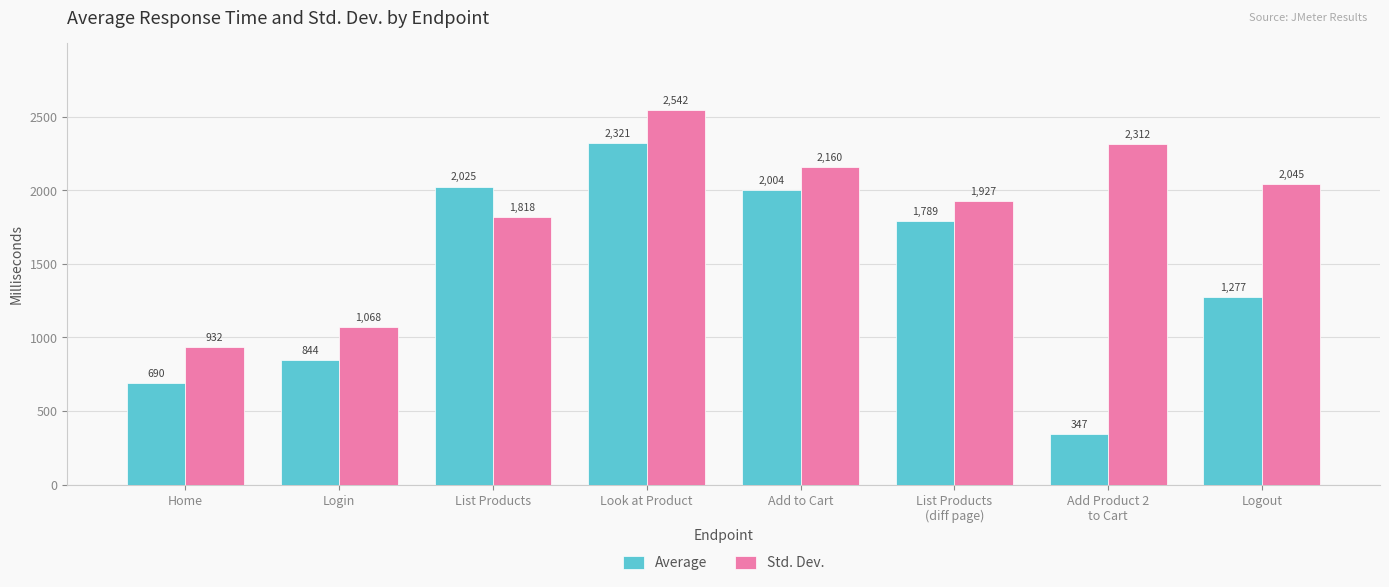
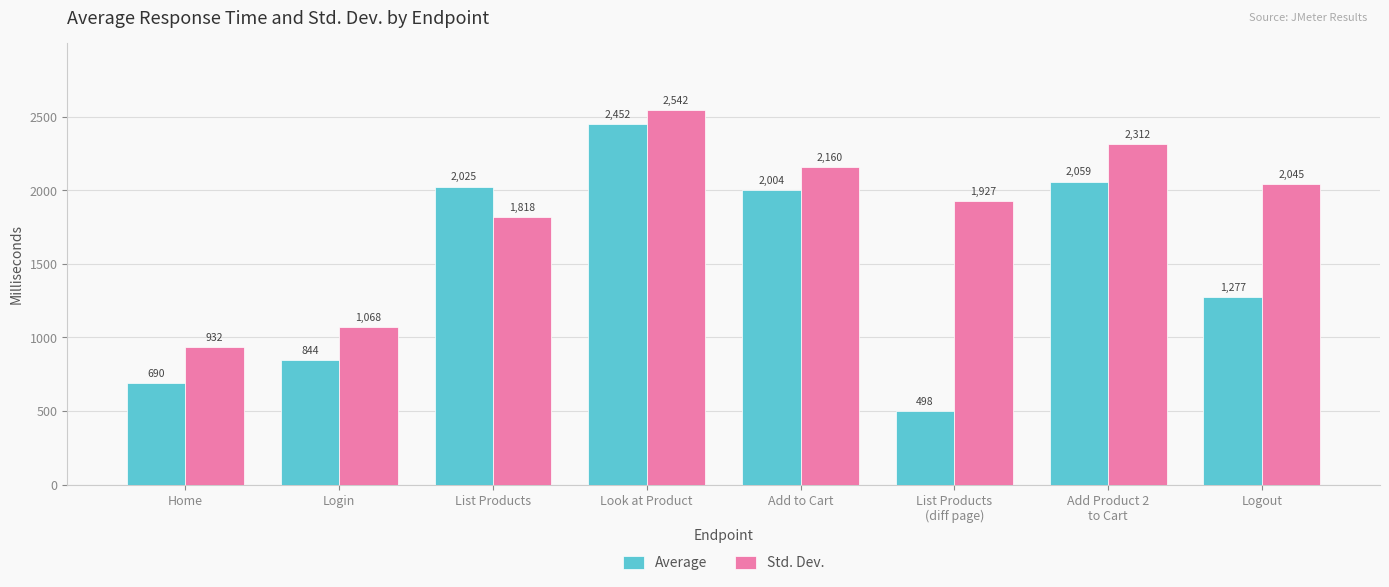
  {
    "Average": {
      "Home": "690",
      "Login": "844",
      "List Products": "2,025",
-     "Look at Product": "2,321",
+     "Look at Product": "2,452",
      "Add to Cart": "2,004",
-     "List Products (diff page)": "1,789",
-     "Add Product 2 to Cart": "347",
+     "List Products (diff page)": "498",
+     "Add Product 2 to Cart": "2,059",
      "Logout": "1,277"
    },
    "Std. Dev.": {
      "Home": "932",
      "Login": "1,068",
      "List Products": "1,818",
      "Look at Product": "2,542",
      "Add to Cart": "2,160",
      "List Products (diff page)": "1,927",
      "Add Product 2 to Cart": "2,312",
      "Logout": "2,045"
    }
  }
